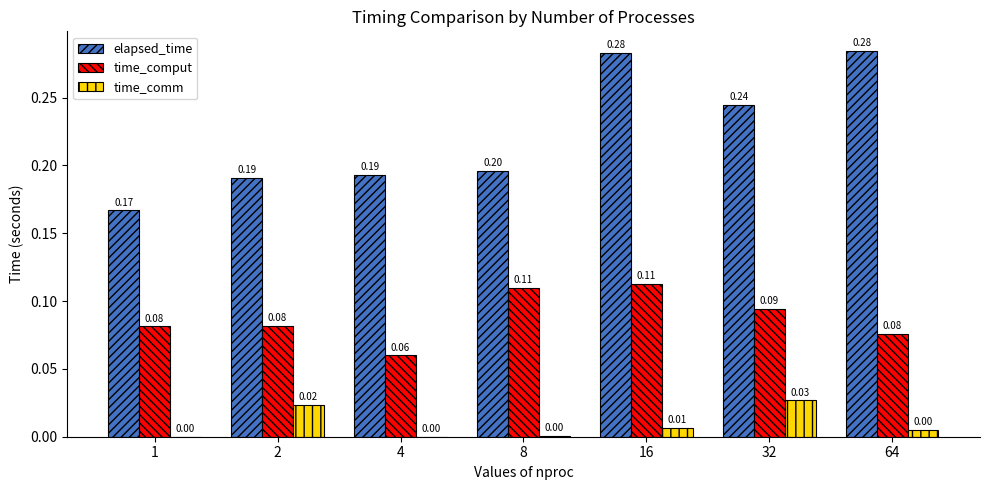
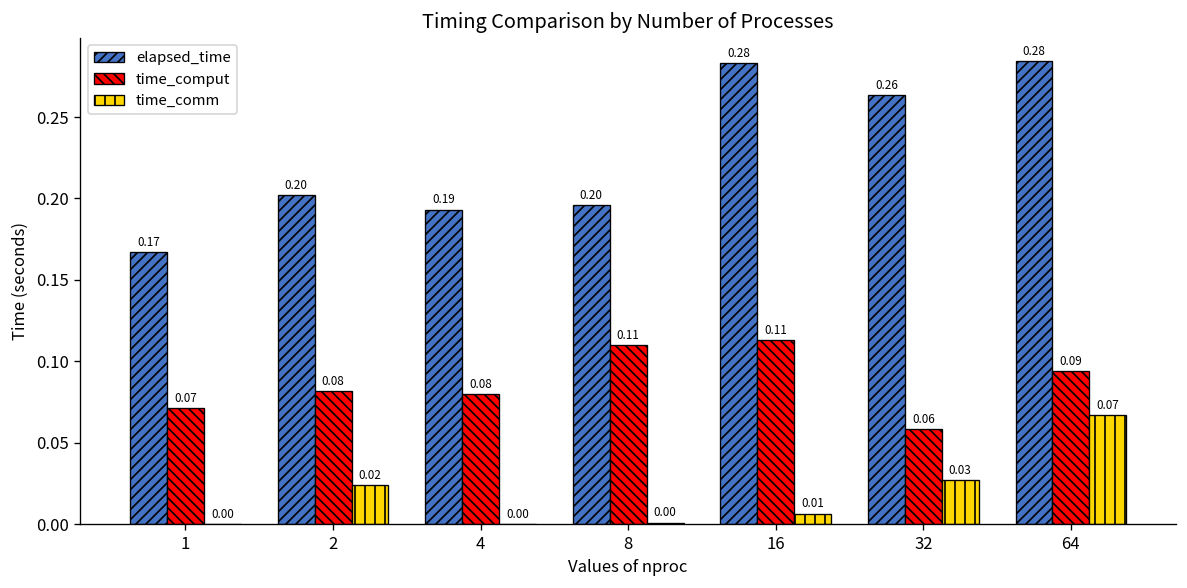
  {
    "elapsed_time": {
      "1": 0.17,
-     "2": 0.19,
+     "2": 0.20,
      "4": 0.19,
      "8": 0.20,
      "16": 0.28,
-     "32": 0.24,
+     "32": 0.26,
      "64": 0.28
    },
    "time_comput": {
-     "1": 0.08,
+     "1": 0.07,
      "2": 0.08,
-     "4": 0.06,
+     "4": 0.08,
      "8": 0.11,
      "16": 0.11,
-     "32": 0.09,
-     "64": 0.08
+     "32": 0.06,
+     "64": 0.09
    },
    "time_comm": {
      "1": 0.00,
      "2": 0.02,
      "4": 0.00,
      "8": 0.00,
      "16": 0.01,
      "32": 0.03,
-     "64": 0.00
+     "64": 0.07
    }
  }
